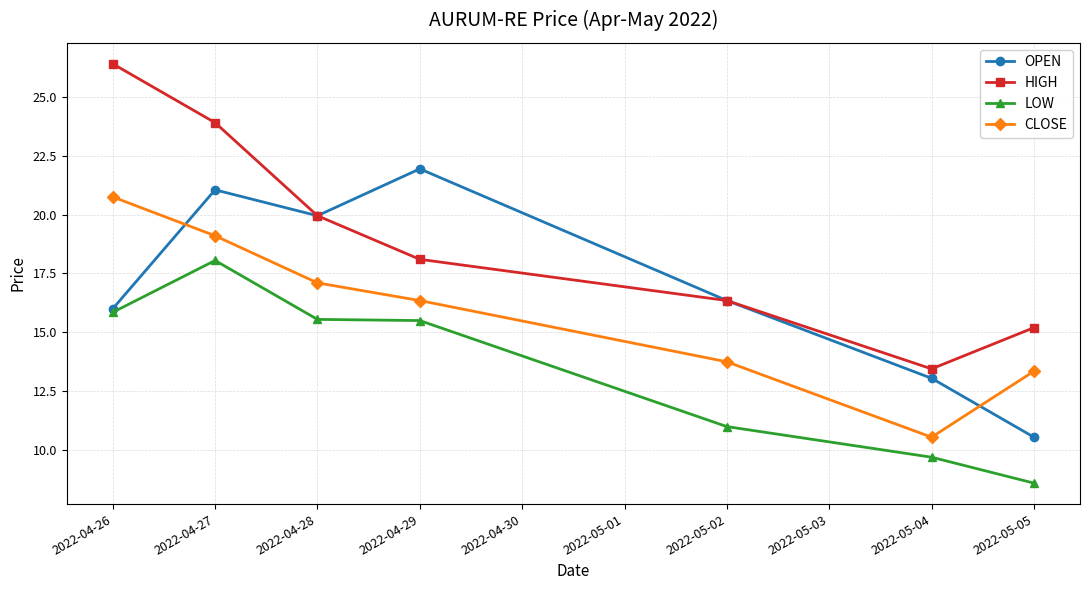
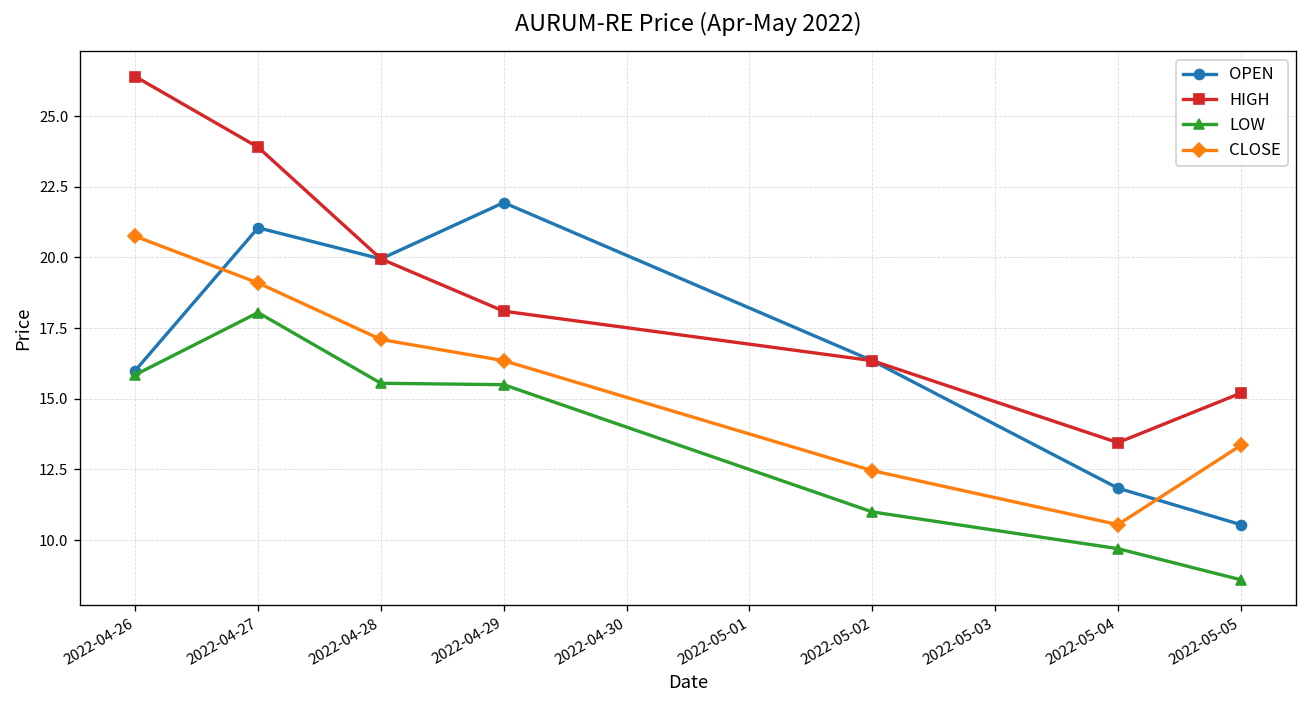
  {
    "OPEN": {
      "2022-04-26": 16.0,
      "2022-04-27": 21.1,
      "2022-04-29": 21.9,
-     "2022-05-04": 13.1,
+     "2022-05-04": 11.8,
      "2022-05-05": 10.6
    },
    "HIGH": {
      "2022-04-26": 26.4,
      "2022-04-27": 23.9,
      "2022-04-29": 18.1,
      "2022-05-04": 13.5,
      "2022-05-05": 15.2
    },
    "LOW": {
      "2022-04-26": 15.9,
      "2022-04-27": 18.1,
      "2022-04-28": 15.6,
      "2022-04-29": 15.5,
      "2022-05-02": 11.0,
      "2022-05-04": 9.7,
      "2022-05-05": 8.6
    },
    "CLOSE": {
      "2022-04-26": 20.8,
      "2022-04-27": 19.1,
      "2022-04-28": 17.1,
      "2022-04-29": 16.4,
-     "2022-05-02": 13.8,
+     "2022-05-02": 12.5,
      "2022-05-04": 10.6,
      "2022-05-05": 13.4
    }
  }
